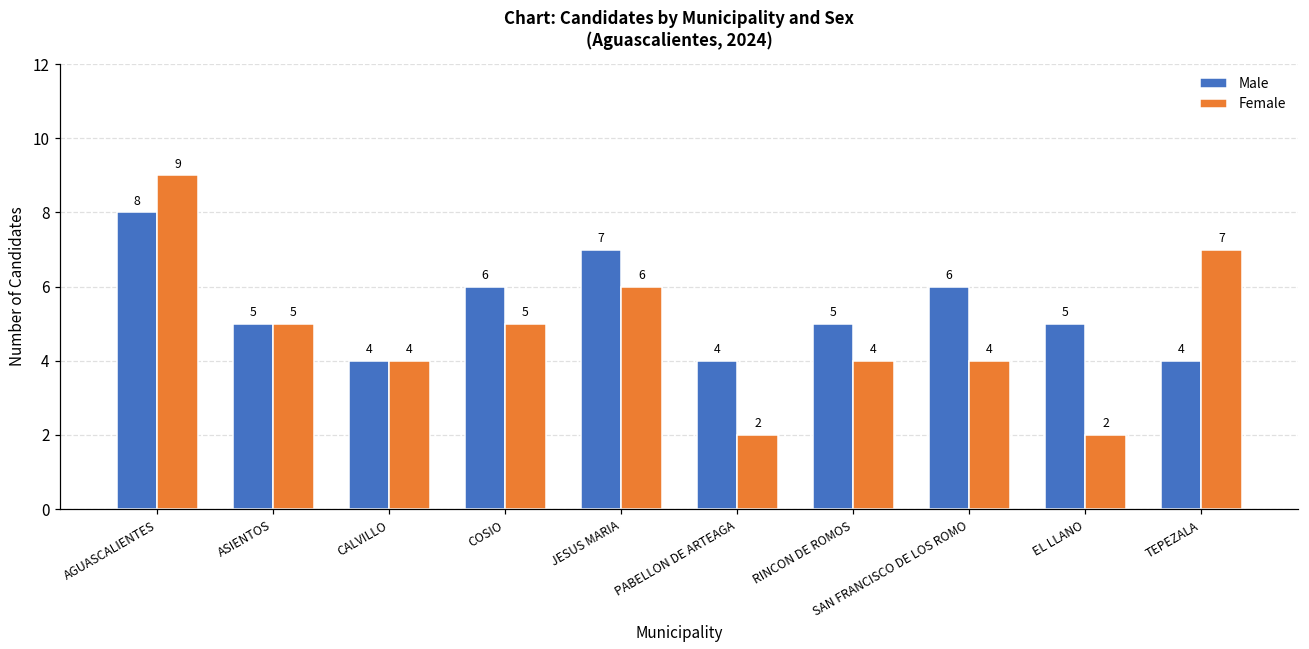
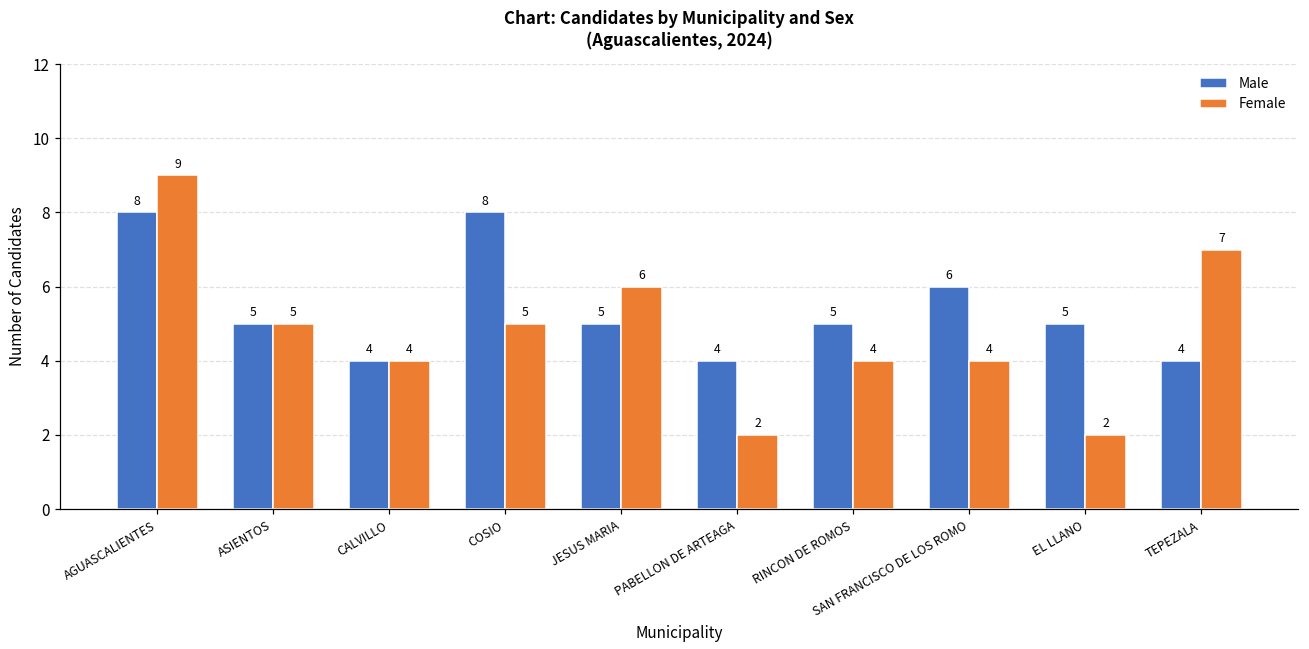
  {
    "Male": {
      "AGUASCALIENTES": 8,
      "ASIENTOS": 5,
      "CALVILLO": 4,
-     "COSIO": 6,
-     "JESUS MARIA": 7,
+     "COSIO": 8,
+     "JESUS MARIA": 5,
      "PABELLON DE ARTEAGA": 4,
      "RINCON DE ROMOS": 5,
      "SAN FRANCISCO DE LOS ROMO": 6,
      "EL LLANO": 5,
      "TEPEZALA": 4
    },
    "Female": {
      "AGUASCALIENTES": 9,
      "ASIENTOS": 5,
      "CALVILLO": 4,
      "COSIO": 5,
      "JESUS MARIA": 6,
      "PABELLON DE ARTEAGA": 2,
      "RINCON DE ROMOS": 4,
      "SAN FRANCISCO DE LOS ROMO": 4,
      "EL LLANO": 2,
      "TEPEZALA": 7
    }
  }
